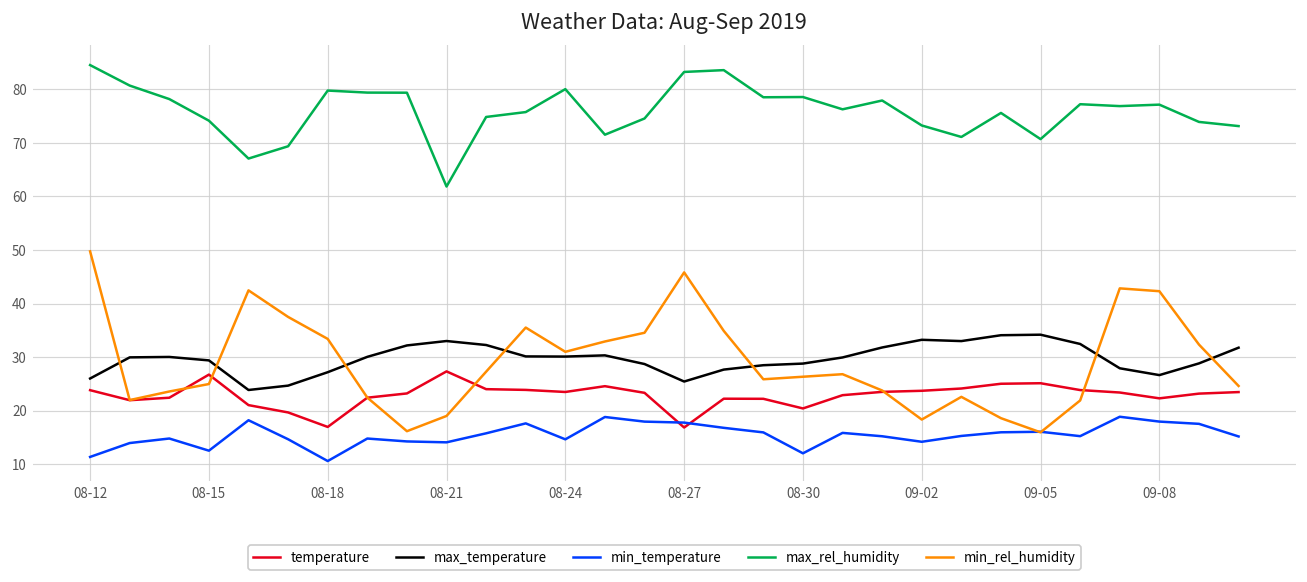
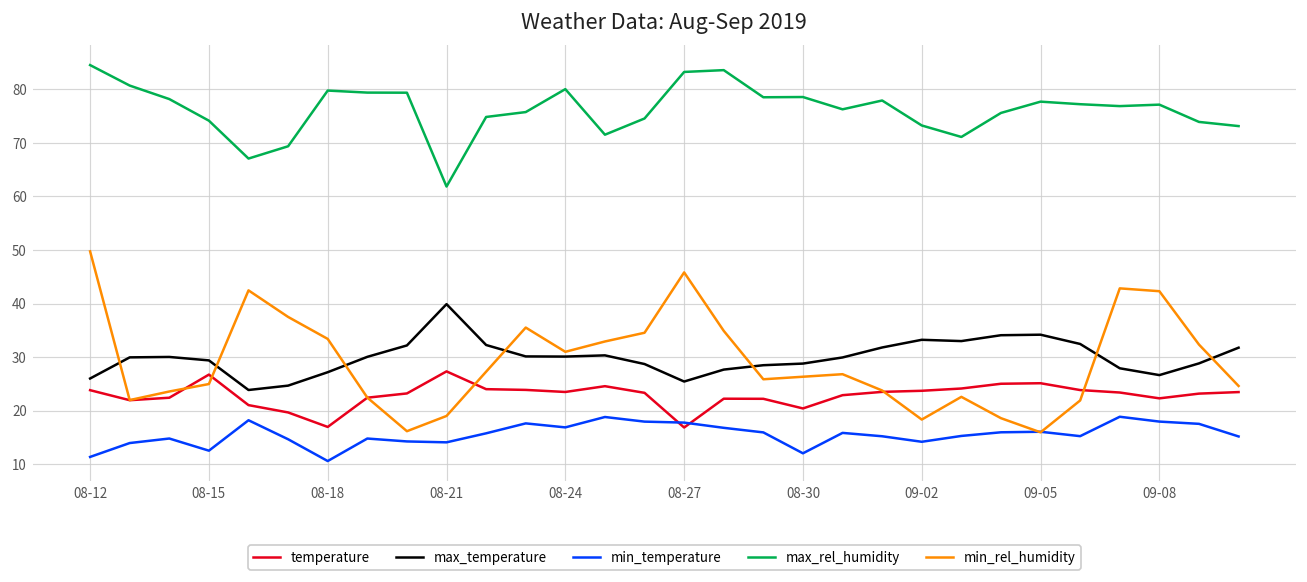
  {
    "temperature": {
      "08-12": 24,
      "08-15": 27,
      "08-18": 17,
      "08-21": 27,
      "08-24": 23,
      "08-27": 17,
      "08-30": 20,
      "09-02": 24,
      "09-05": 25,
      "09-08": 22
    },
    "max_temperature": {
      "08-12": 26,
      "08-15": 29,
      "08-18": 27,
-     "08-21": 33,
+     "08-21": 40,
      "08-24": 30,
      "08-27": 25,
      "08-30": 29,
      "09-02": 33,
      "09-05": 34,
      "09-08": 27
    },
    "min_temperature": {
      "08-12": 11,
      "08-15": 13,
      "08-18": 11,
      "08-21": 14,
-     "08-24": 15,
+     "08-24": 17,
      "08-27": 18,
      "08-30": 12,
      "09-02": 14,
      "09-08": 18
    },
    "max_rel_humidity": {
      "08-12": 85,
      "08-15": 74,
      "08-18": 80,
      "08-21": 62,
      "08-24": 80,
      "08-27": 83,
      "08-30": 79,
      "09-02": 73,
-     "09-05": 71,
+     "09-05": 78,
      "09-08": 77
    },
    "min_rel_humidity": {
      "08-12": 50,
      "08-15": 25,
      "08-18": 33,
      "08-21": 19,
      "08-24": 31,
      "08-27": 46,
      "08-30": 26,
      "09-02": 18,
      "09-08": 42
    }
  }
